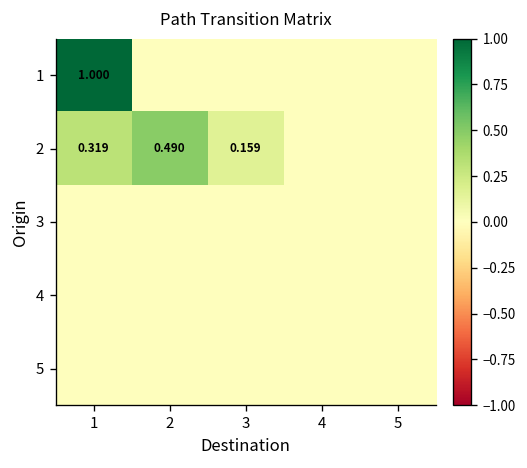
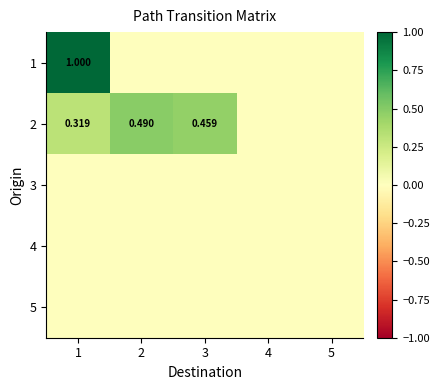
  {
    "1": {
      "1": 1.000
    },
    "2": {
      "1": 0.319,
      "2": 0.490,
-     "3": 0.159
+     "3": 0.459
    }
  }
